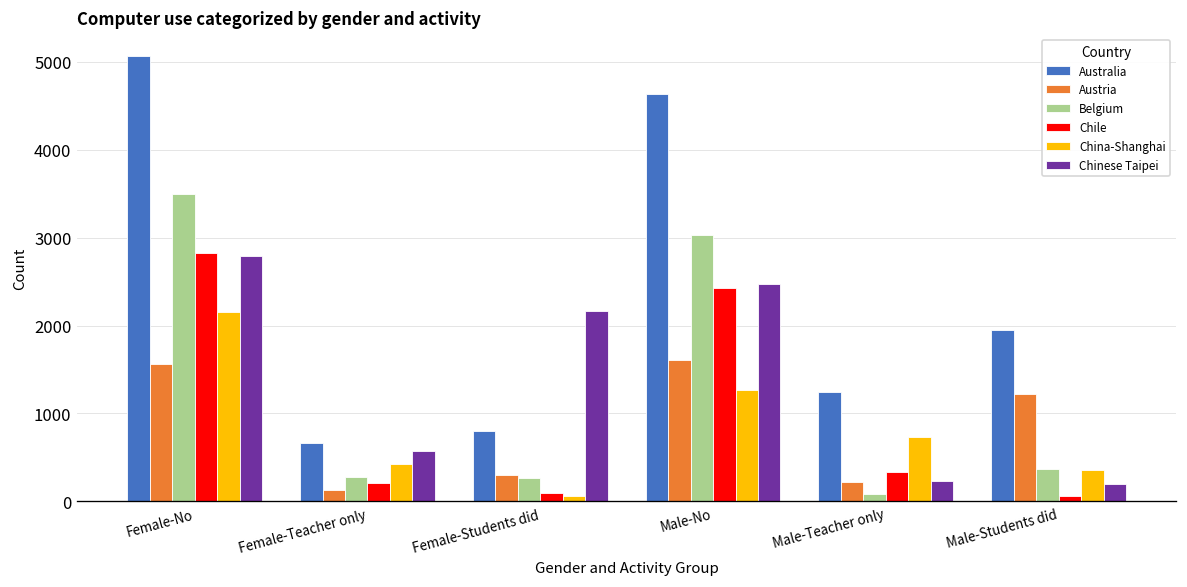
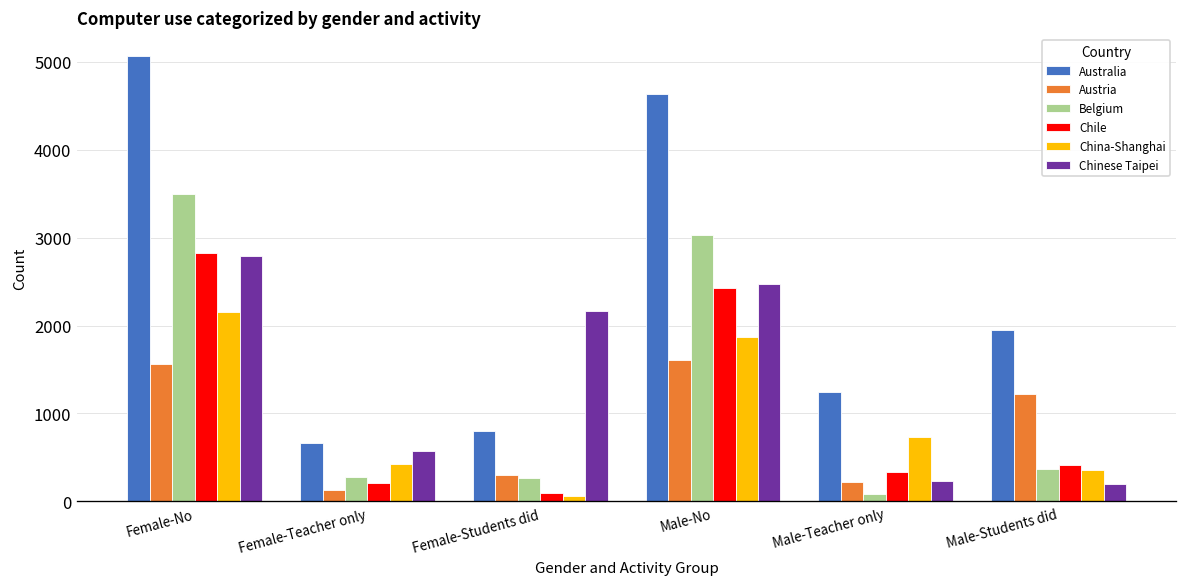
  {
    "Australia": {
      "Female-No": 5100,
      "Female-Teacher only": 700,
      "Female-Students did": 800,
      "Male-No": 4600,
      "Male-Teacher only": 1200,
      "Male-Students did": 1900
    },
    "Austria": {
      "Female-No": 1600,
      "Female-Teacher only": 100,
      "Female-Students did": 300,
      "Male-No": 1600,
      "Male-Teacher only": 200,
      "Male-Students did": 1200
    },
    "Belgium": {
      "Female-No": 3500,
      "Female-Teacher only": 300,
      "Female-Students did": 300,
      "Male-No": 3000,
      "Male-Teacher only": 100,
      "Male-Students did": 400
    },
    "Chile": {
      "Female-No": 2800,
      "Female-Teacher only": 200,
      "Female-Students did": 100,
      "Male-No": 2400,
      "Male-Teacher only": 300,
-     "Male-Students did": 100
+     "Male-Students did": 400
    },
    "China-Shanghai": {
      "Female-No": 2100,
      "Female-Teacher only": 400,
      "Female-Students did": 100,
-     "Male-No": 1300,
+     "Male-No": 1900,
      "Male-Teacher only": 700,
      "Male-Students did": 400
    },
    "Chinese Taipei": {
      "Female-No": 2800,
      "Female-Teacher only": 600,
      "Female-Students did": 2200,
      "Male-No": 2500,
      "Male-Teacher only": 200,
      "Male-Students did": 200
    }
  }
